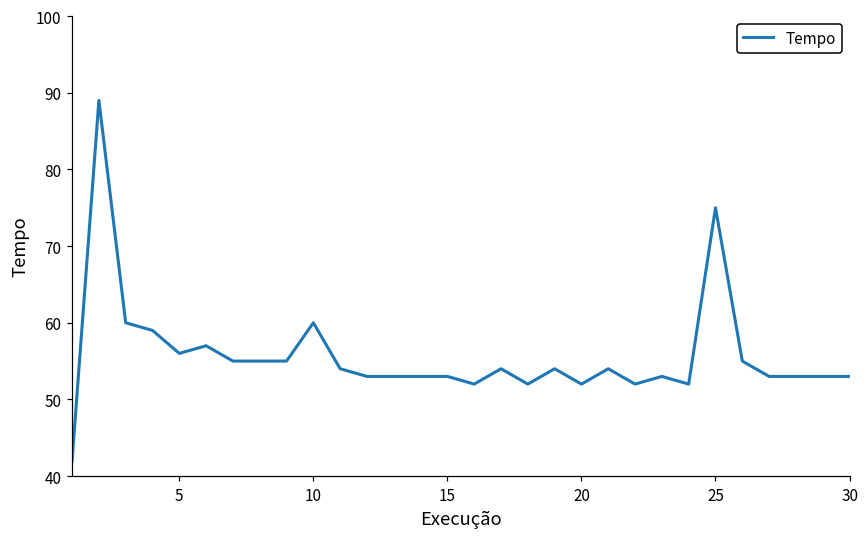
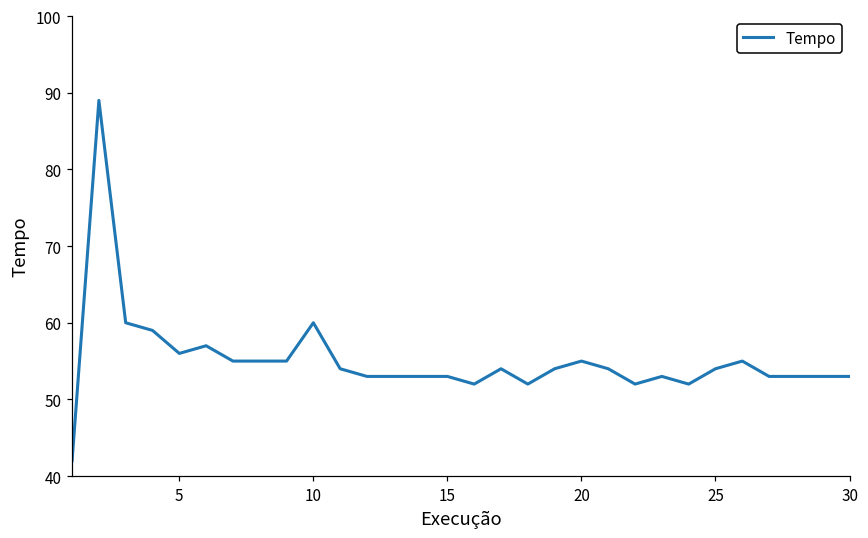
  {
    "5": 56,
    "10": 60,
    "15": 53,
-   "20": 52,
-   "25": 75,
+   "20": 55,
+   "25": 54,
    "30": 53
  }
